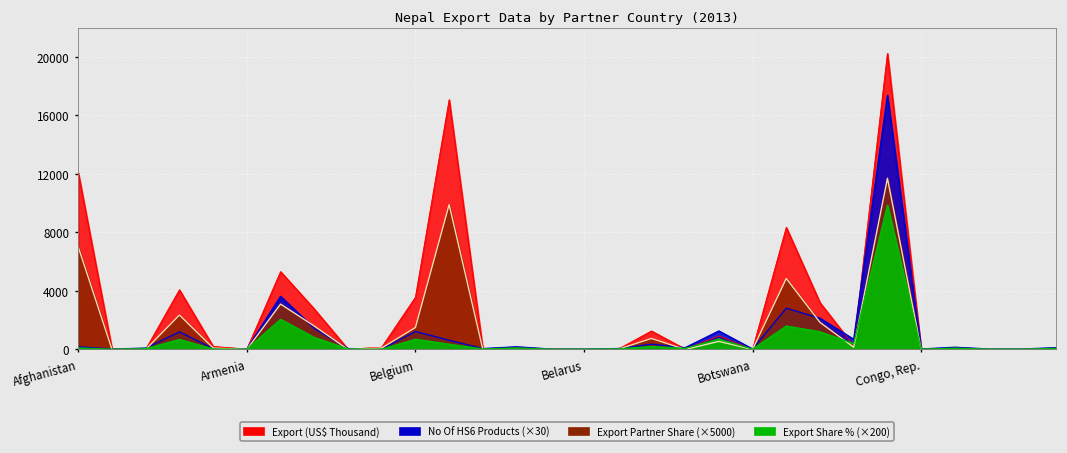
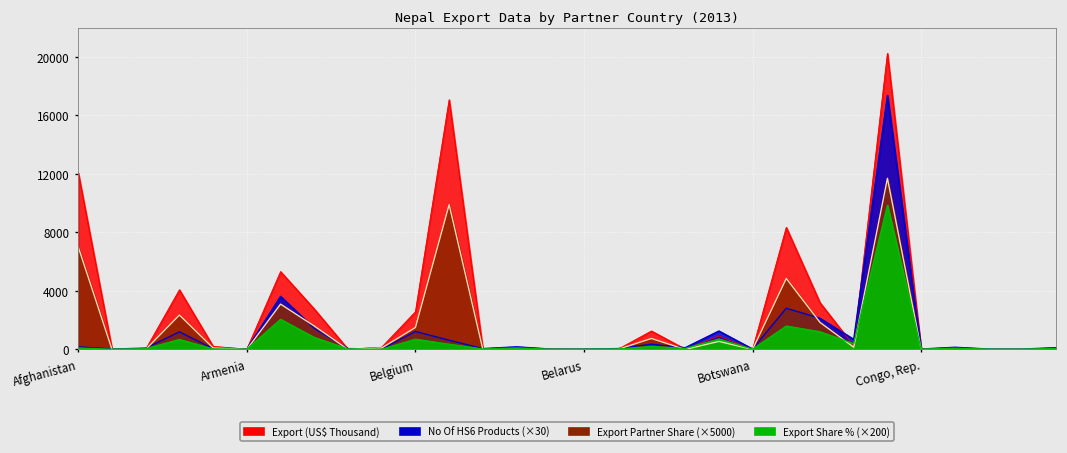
  {
    "Export (US$ Thousand)": {
      "Afghanistan": 12100,
-     "Belgium": 3600
+     "Belgium": 2600
    }
  }
